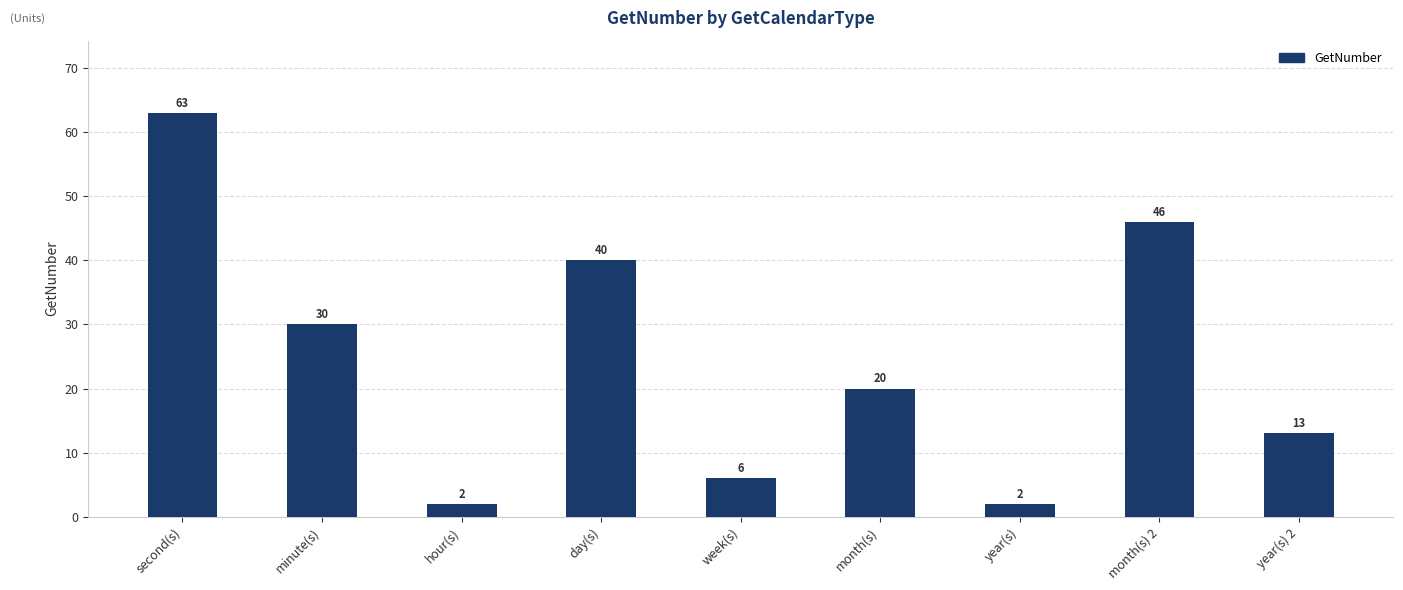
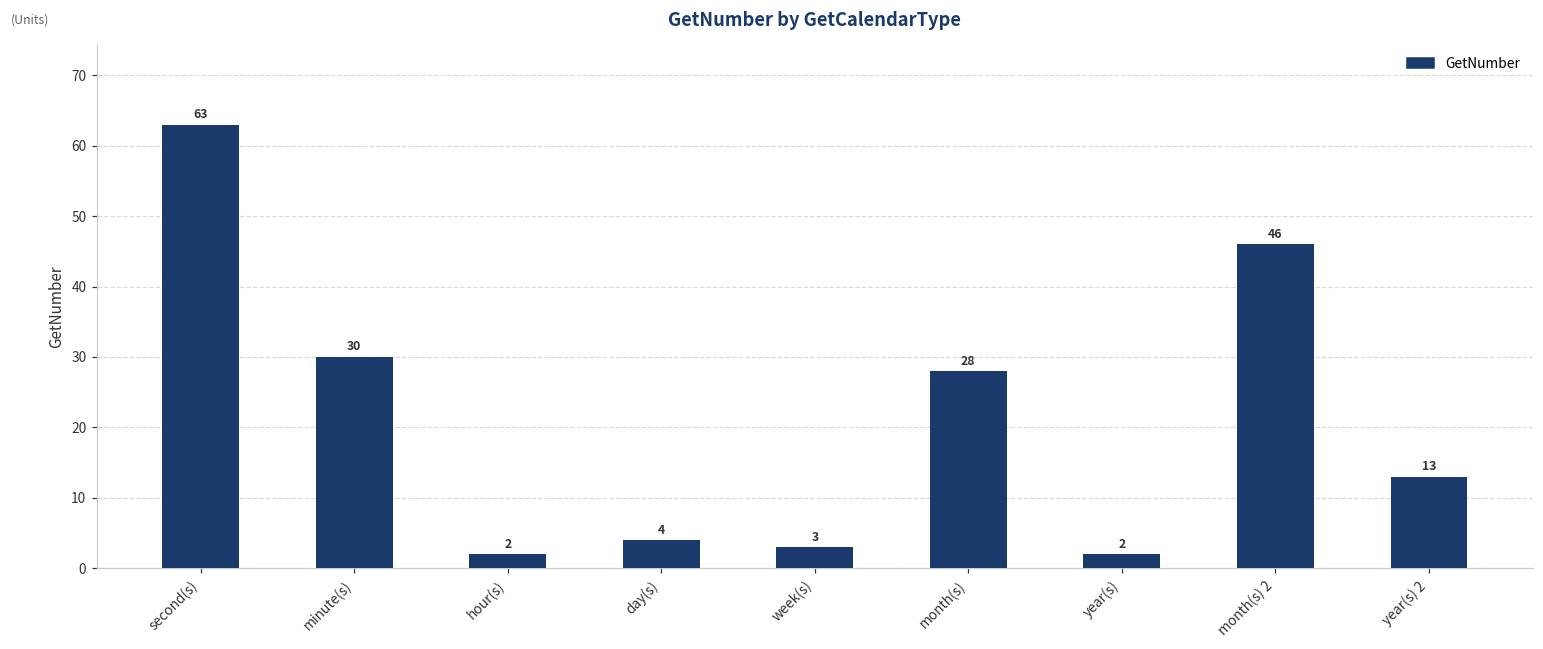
  {
    "second(s)": 63,
    "minute(s)": 30,
    "hour(s)": 2,
-   "day(s)": 40,
-   "week(s)": 6,
-   "month(s)": 20,
+   "day(s)": 4,
+   "week(s)": 3,
+   "month(s)": 28,
    "year(s)": 2,
    "month(s) 2": 46,
    "year(s) 2": 13
  }
